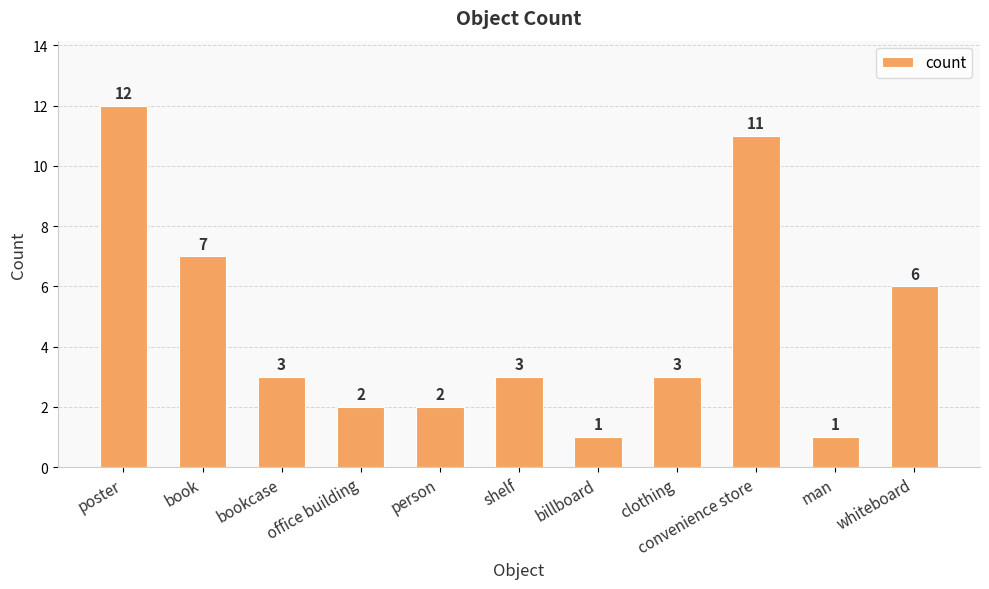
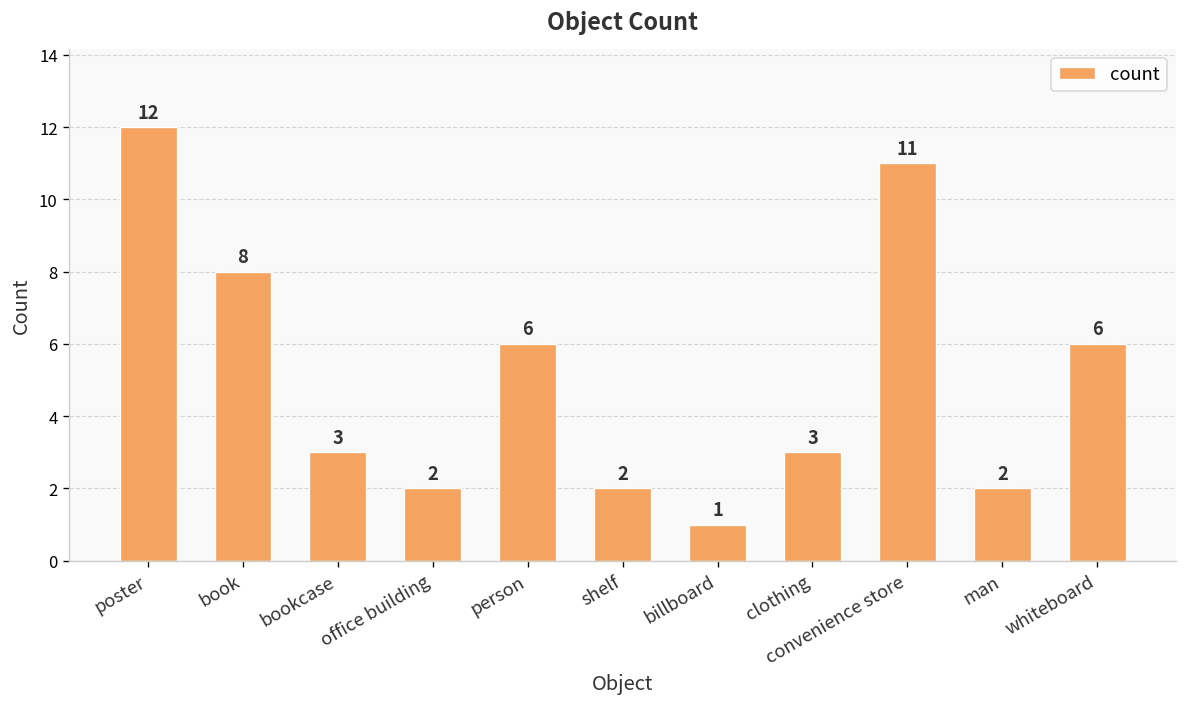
  {
    "poster": 12,
-   "book": 7,
+   "book": 8,
    "bookcase": 3,
    "office building": 2,
-   "person": 2,
-   "shelf": 3,
+   "person": 6,
+   "shelf": 2,
    "billboard": 1,
    "clothing": 3,
    "convenience store": 11,
-   "man": 1,
+   "man": 2,
    "whiteboard": 6
  }
